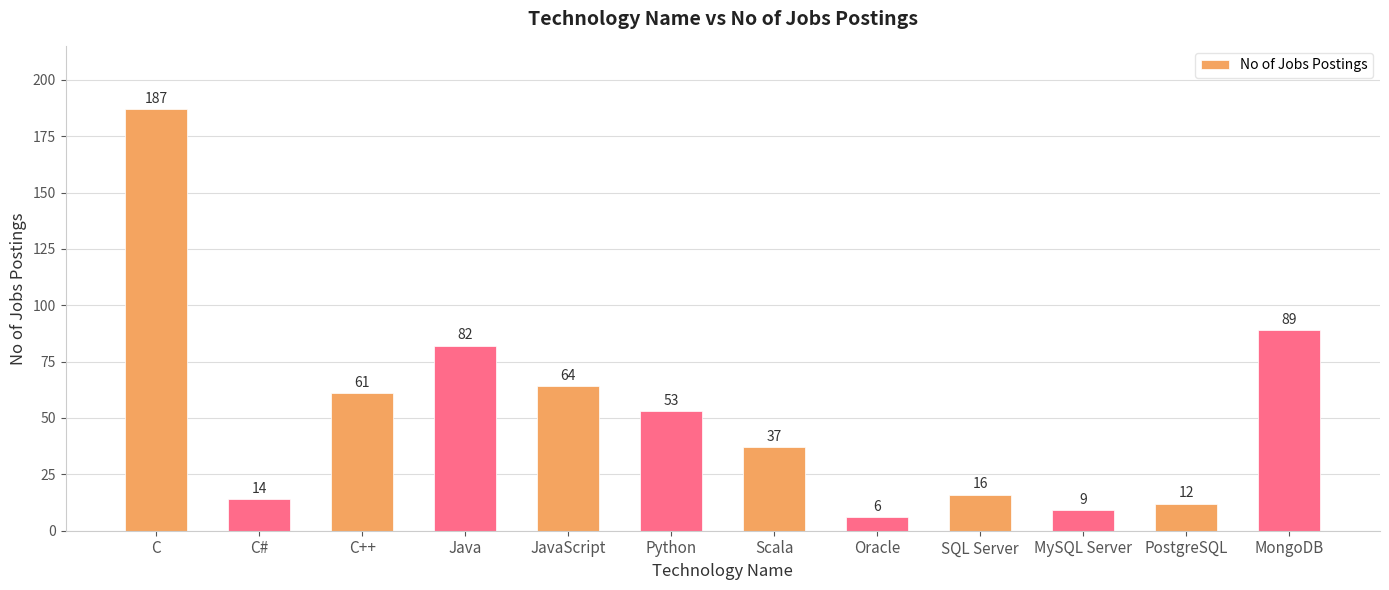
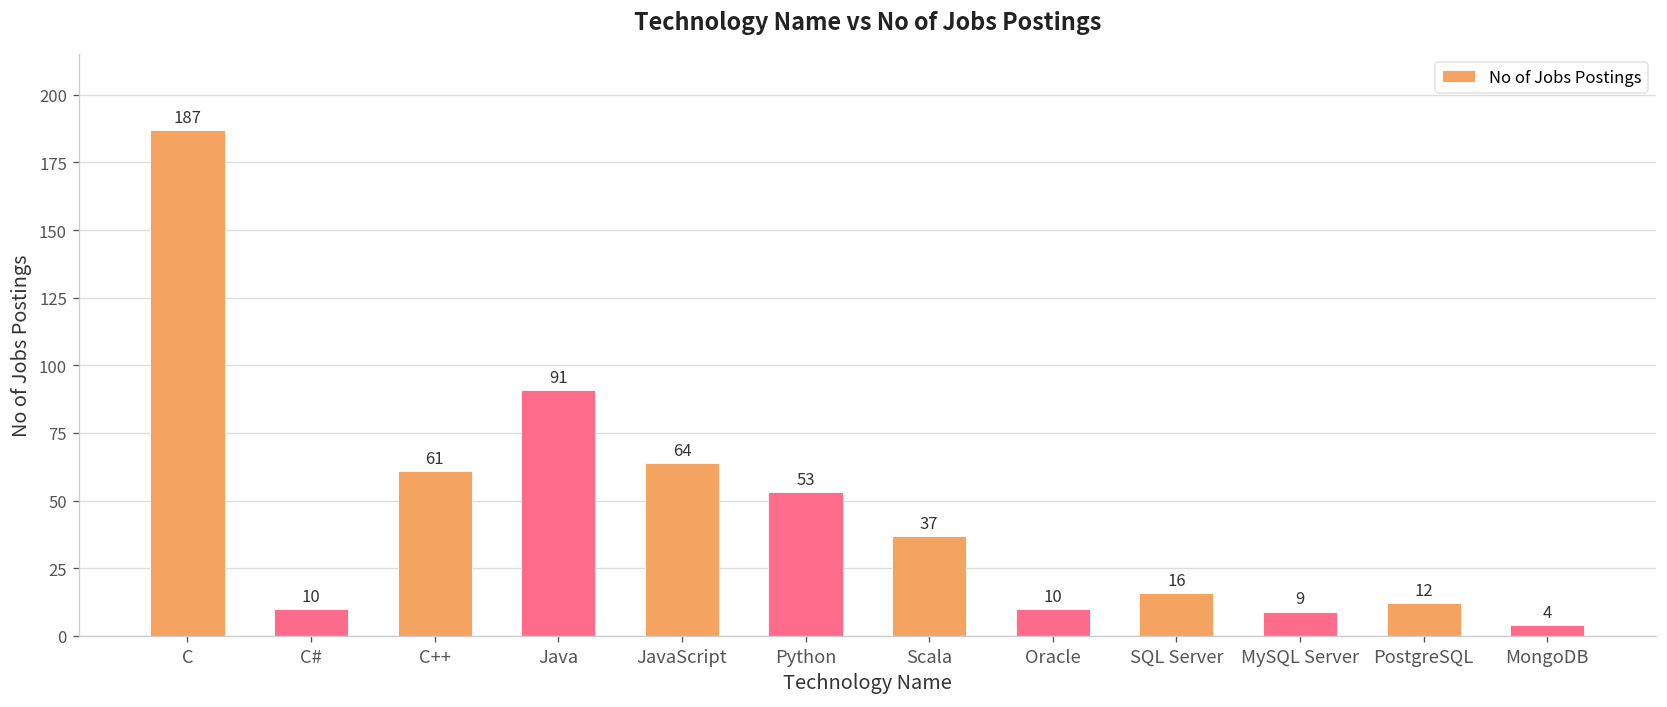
  {
    "C": 187,
-   "C#": 14,
+   "C#": 10,
    "C++": 61,
-   "Java": 82,
+   "Java": 91,
    "JavaScript": 64,
    "Python": 53,
    "Scala": 37,
-   "Oracle": 6,
+   "Oracle": 10,
    "SQL Server": 16,
    "MySQL Server": 9,
    "PostgreSQL": 12,
-   "MongoDB": 89
+   "MongoDB": 4
  }
